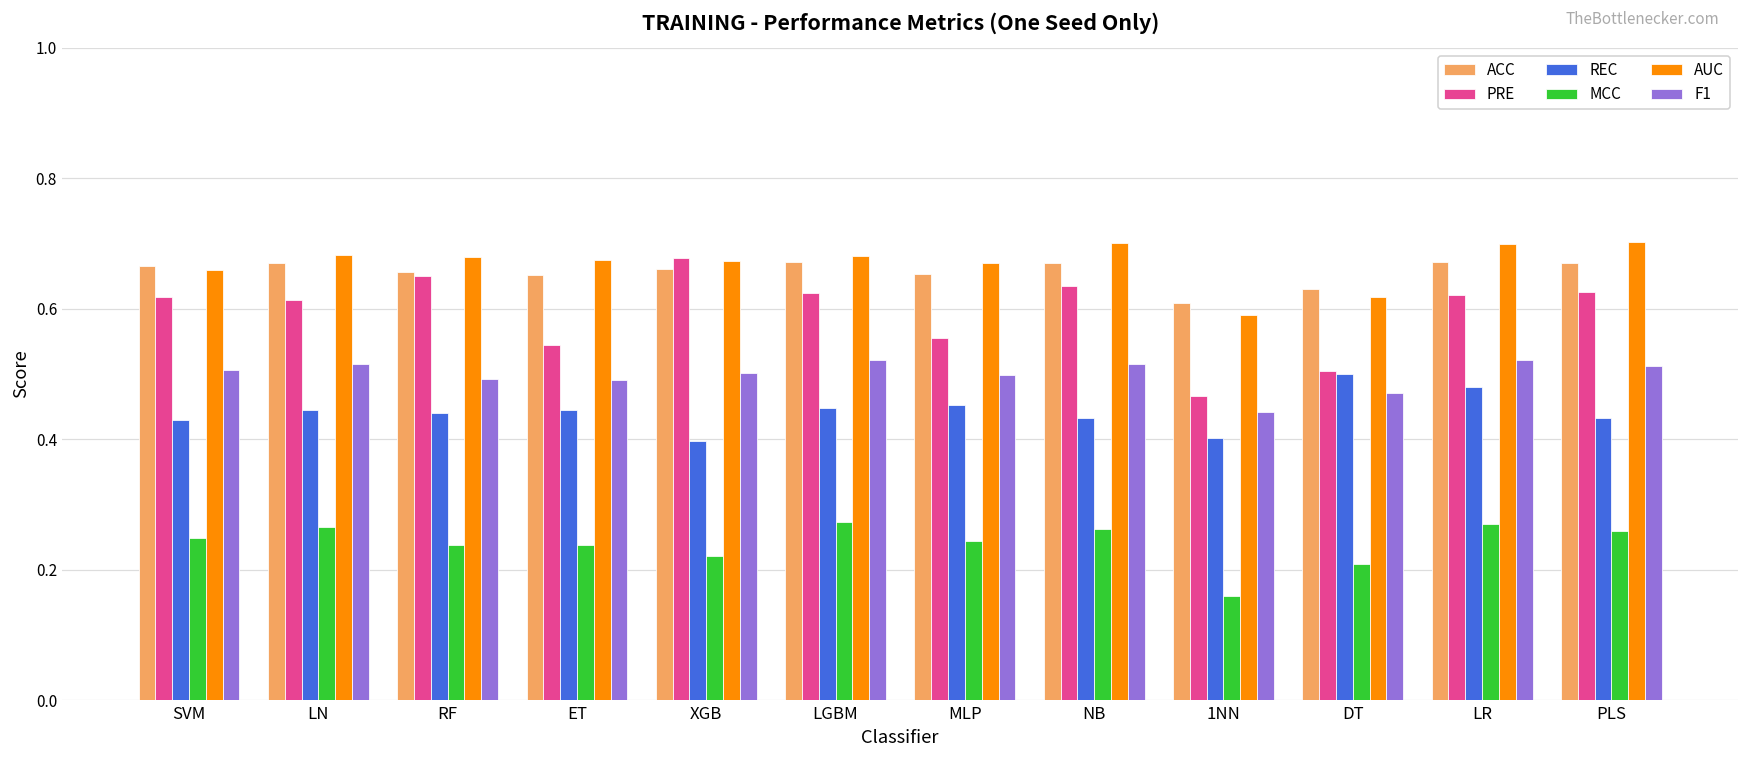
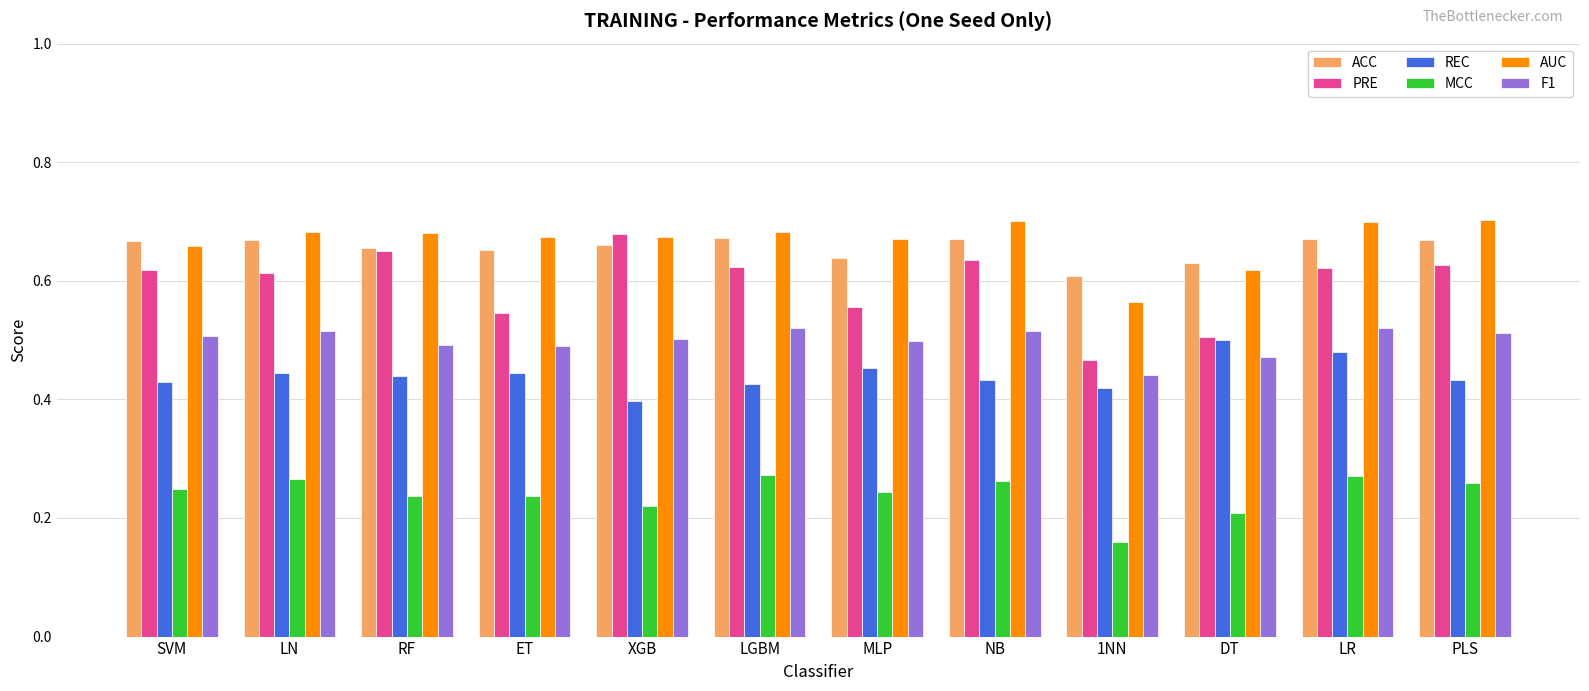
  {
    "ACC": {
      "SVM": 0.67,
      "LN": 0.67,
      "RF": 0.66,
      "ET": 0.65,
      "XGB": 0.66,
      "LGBM": 0.67,
-     "MLP": 0.65,
+     "MLP": 0.64,
      "NB": 0.67,
      "1NN": 0.61,
      "DT": 0.63,
      "LR": 0.67,
      "PLS": 0.67
    },
    "PRE": {
      "SVM": 0.62,
      "LN": 0.61,
      "RF": 0.65,
      "ET": 0.55,
      "XGB": 0.68,
      "LGBM": 0.62,
      "MLP": 0.56,
      "NB": 0.64,
      "1NN": 0.47,
      "DT": 0.51,
      "LR": 0.62,
      "PLS": 0.63
    },
    "REC": {
      "SVM": 0.43,
      "LN": 0.44,
      "RF": 0.44,
      "ET": 0.45,
      "XGB": 0.40,
-     "LGBM": 0.45,
+     "LGBM": 0.43,
      "MLP": 0.45,
      "NB": 0.43,
-     "1NN": 0.40,
+     "1NN": 0.42,
      "DT": 0.50,
      "LR": 0.48,
      "PLS": 0.43
    },
    "MCC": {
      "SVM": 0.25,
      "LN": 0.27,
      "RF": 0.24,
      "ET": 0.24,
      "XGB": 0.22,
      "LGBM": 0.27,
      "MLP": 0.24,
      "NB": 0.26,
      "1NN": 0.16,
      "DT": 0.21,
      "LR": 0.27,
      "PLS": 0.26
    },
    "AUC": {
      "SVM": 0.66,
      "LN": 0.68,
      "RF": 0.68,
      "ET": 0.67,
      "XGB": 0.67,
      "LGBM": 0.68,
      "MLP": 0.67,
      "NB": 0.70,
-     "1NN": 0.59,
+     "1NN": 0.56,
      "DT": 0.62,
      "LR": 0.70,
      "PLS": 0.70
    },
    "F1": {
      "SVM": 0.51,
      "LN": 0.52,
      "RF": 0.49,
      "ET": 0.49,
      "XGB": 0.50,
      "LGBM": 0.52,
      "MLP": 0.50,
      "NB": 0.51,
      "1NN": 0.44,
      "DT": 0.47,
      "LR": 0.52,
      "PLS": 0.51
    }
  }
